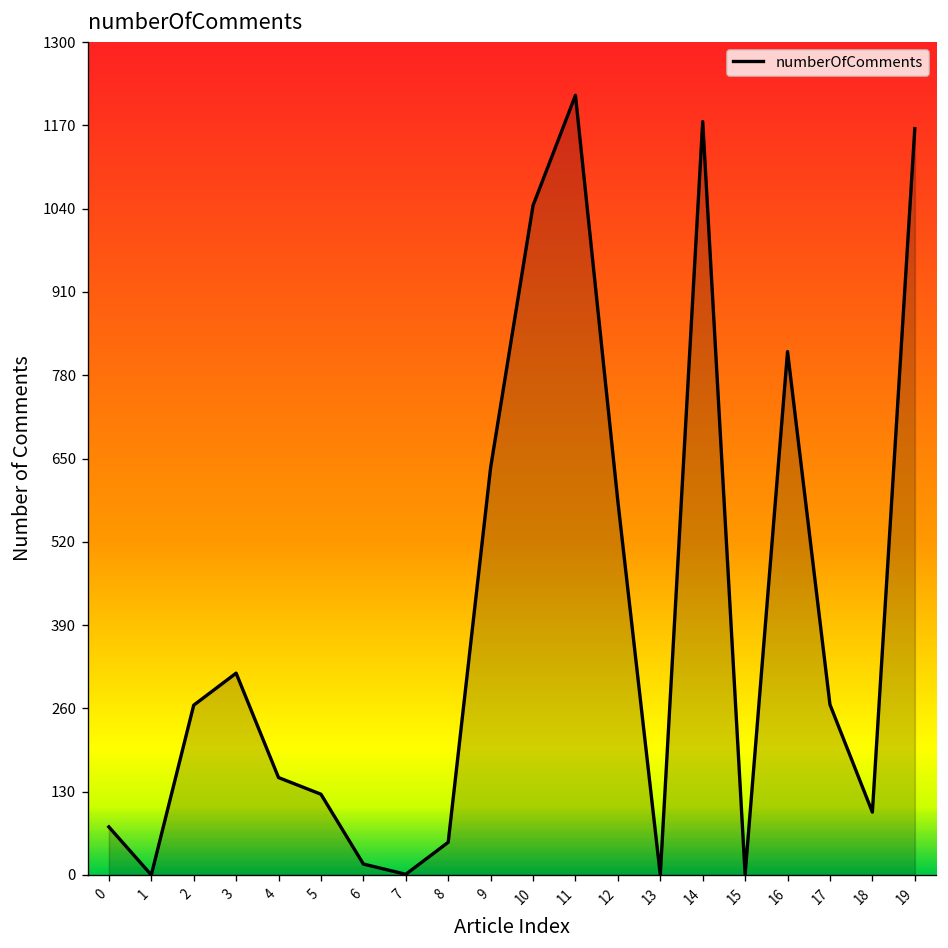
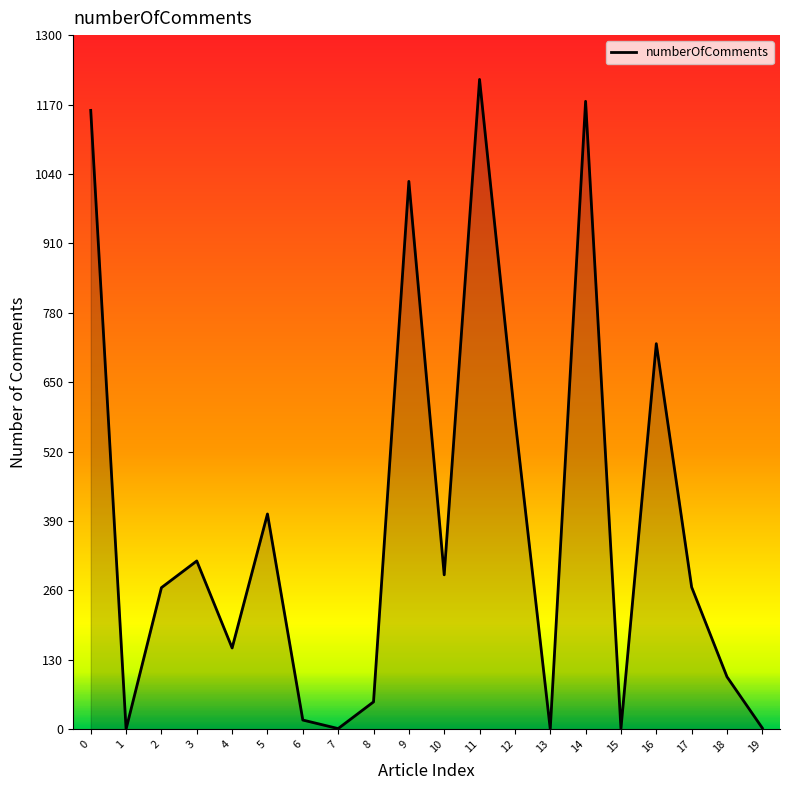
  {
-   "0": 80,
+   "0": 1160,
    "1": 0,
    "2": 270,
    "3": 320,
    "4": 150,
-   "5": 130,
+   "5": 400,
    "6": 20,
    "7": 0,
    "8": 50,
-   "9": 640,
-   "10": 1050,
+   "9": 1030,
+   "10": 290,
    "11": 1220,
    "12": 580,
    "13": 0,
    "14": 1180,
    "15": 0,
-   "16": 820,
+   "16": 720,
    "17": 270,
    "18": 100,
-   "19": 1170
+   "19": 0
  }
